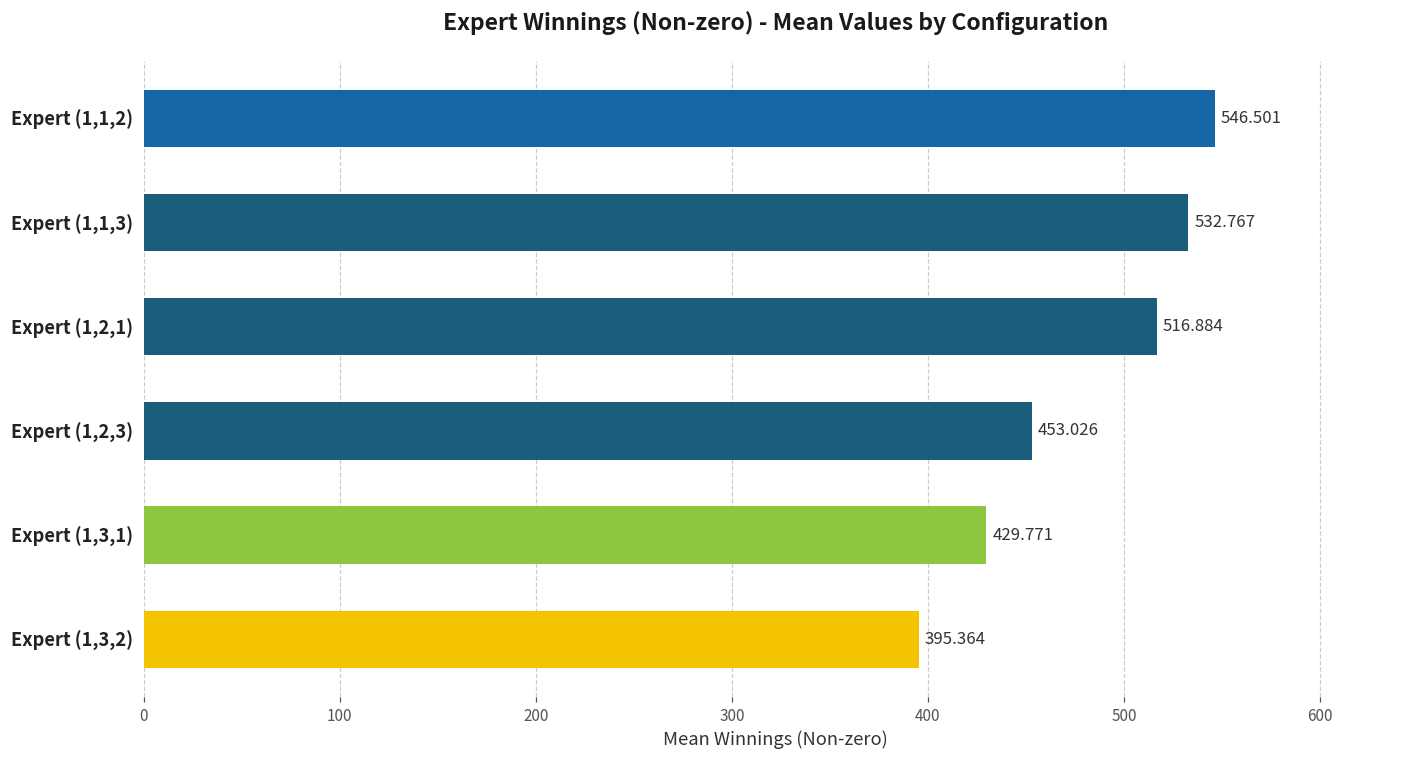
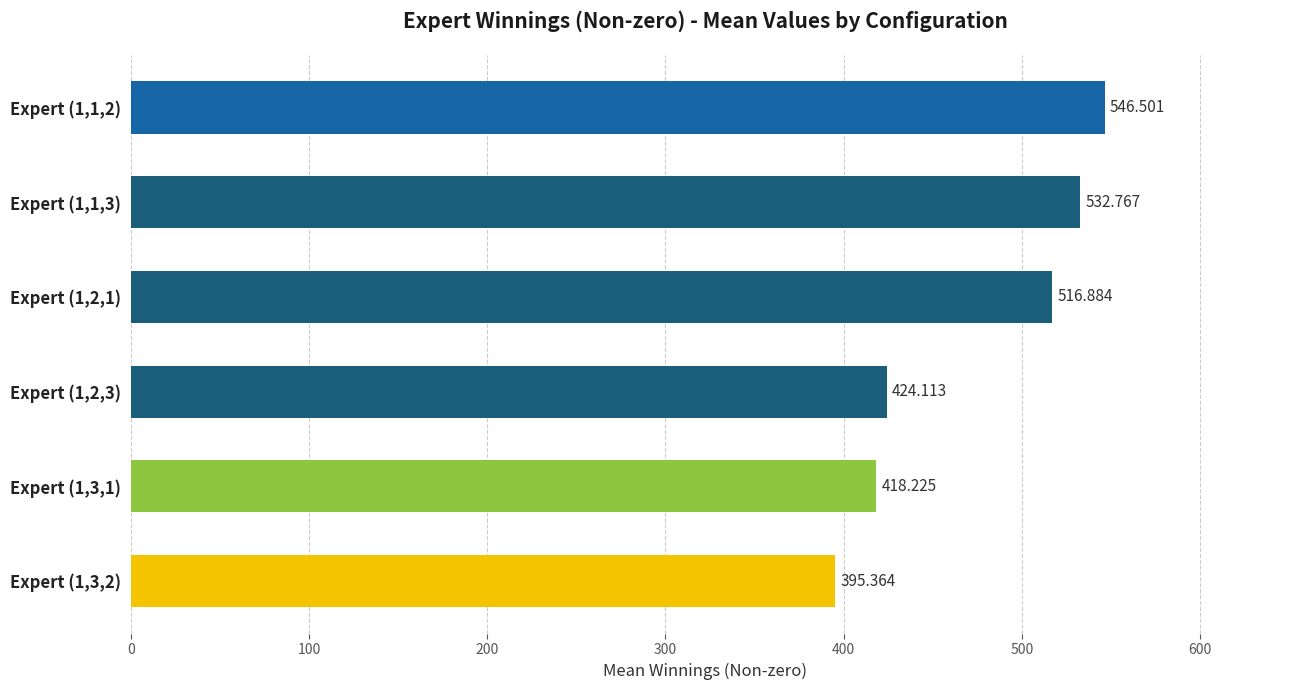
  {
    "Expert (1,1,2)": 546.501,
    "Expert (1,1,3)": 532.767,
    "Expert (1,2,1)": 516.884,
-   "Expert (1,2,3)": 453.026,
-   "Expert (1,3,1)": 429.771,
+   "Expert (1,2,3)": 424.113,
+   "Expert (1,3,1)": 418.225,
    "Expert (1,3,2)": 395.364
  }
